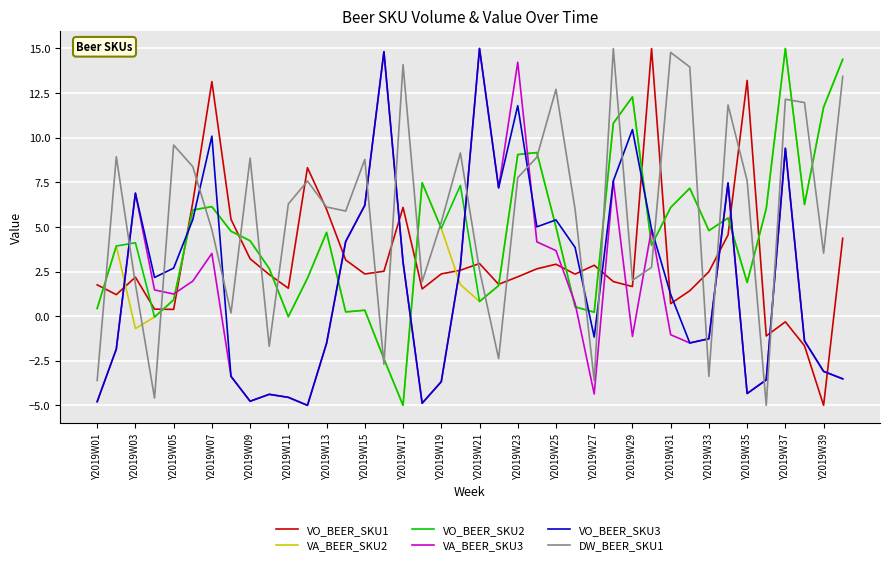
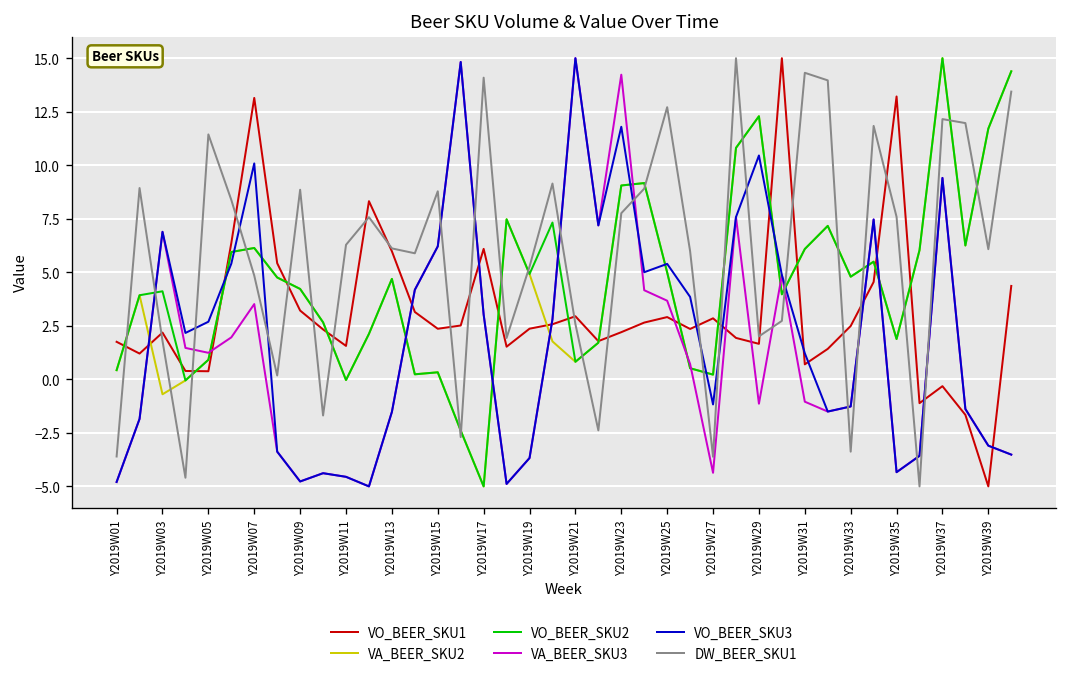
  {
    "VO_BEER_SKU1": {
      "Y2019W01": 1.8,
      "Y2019W03": 2.2,
      "Y2019W05": 0.4,
      "Y2019W07": 13.1,
      "Y2019W09": 3.2,
      "Y2019W11": 1.6,
      "Y2019W15": 2.4,
      "Y2019W17": 6.1,
      "Y2019W19": 2.4,
      "Y2019W21": 2.9,
      "Y2019W23": 2.2,
      "Y2019W25": 2.9,
      "Y2019W27": 2.9,
      "Y2019W29": 1.7,
      "Y2019W31": 0.7,
      "Y2019W33": 2.5,
      "Y2019W35": 13.2,
      "Y2019W37": -0.3,
      "Y2019W39": -5.0
    },
    "VA_BEER_SKU2": {
      "Y2019W03": -0.7
    },
    "VO_BEER_SKU2": {
      "Y2019W03": 4.1
    },
    "VA_BEER_SKU3": {
      "Y2019W05": 1.2,
      "Y2019W07": 3.5,
      "Y2019W23": 14.2,
      "Y2019W25": 3.7,
      "Y2019W27": -4.4,
      "Y2019W29": -1.1,
      "Y2019W31": -1.0
    },
    "VO_BEER_SKU3": {
      "Y2019W05": 2.7,
      "Y2019W07": 10.1,
      "Y2019W23": 11.8,
      "Y2019W25": 5.4,
      "Y2019W27": -1.2,
      "Y2019W29": 10.5,
      "Y2019W31": 1.2
    },
    "DW_BEER_SKU1": {
      "Y2019W01": -3.6,
      "Y2019W03": 1.8,
-     "Y2019W05": 9.6,
+     "Y2019W05": 11.4,
      "Y2019W07": 4.8,
      "Y2019W09": 8.9,
      "Y2019W11": 6.3,
      "Y2019W15": 8.8,
      "Y2019W17": 14.1,
      "Y2019W19": 5.3,
      "Y2019W21": 2.6,
      "Y2019W23": 7.8,
      "Y2019W25": 12.7,
      "Y2019W27": -3.6,
      "Y2019W29": 2.0,
-     "Y2019W31": 14.8,
+     "Y2019W31": 14.3,
      "Y2019W33": -3.4,
      "Y2019W35": 7.6,
      "Y2019W37": 12.2,
-     "Y2019W39": 3.5
+     "Y2019W39": 6.1
    }
  }
